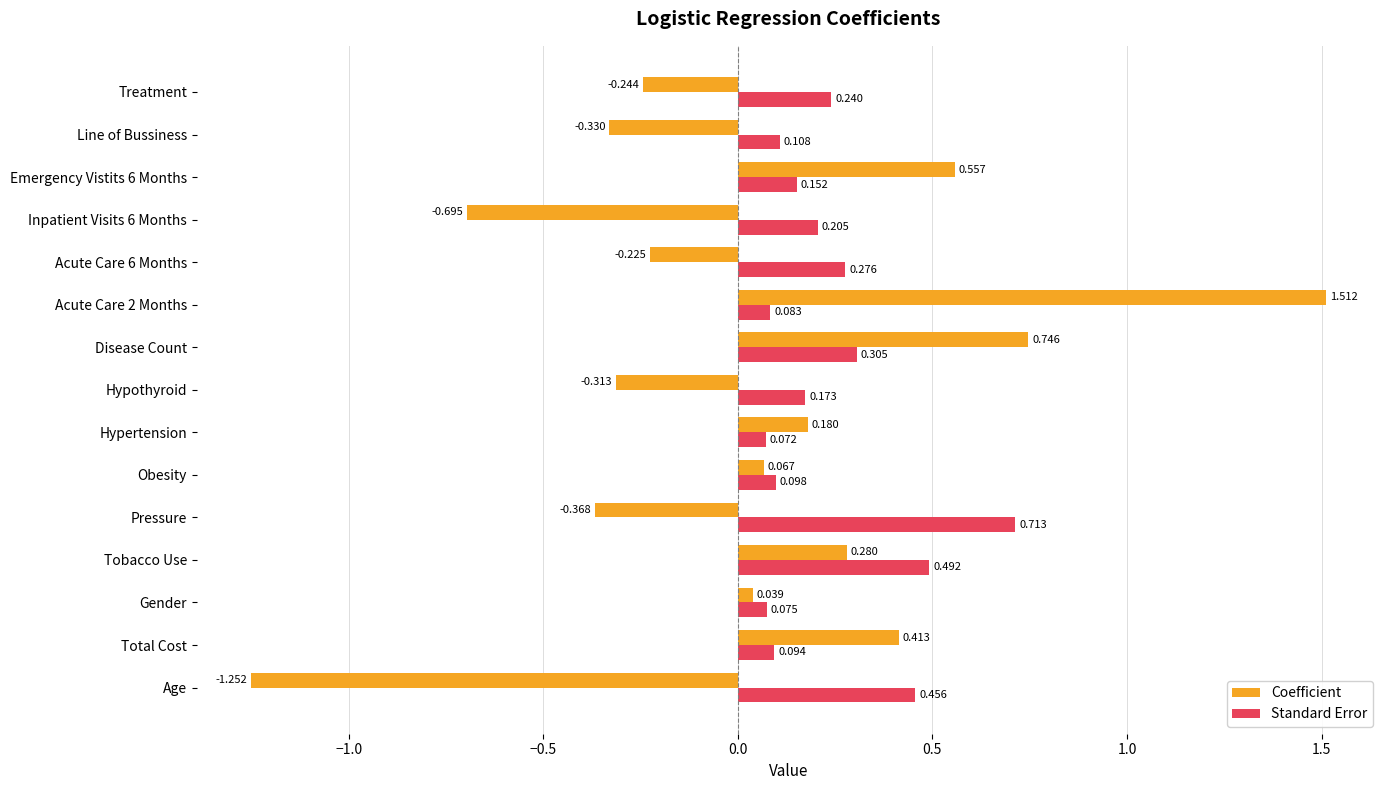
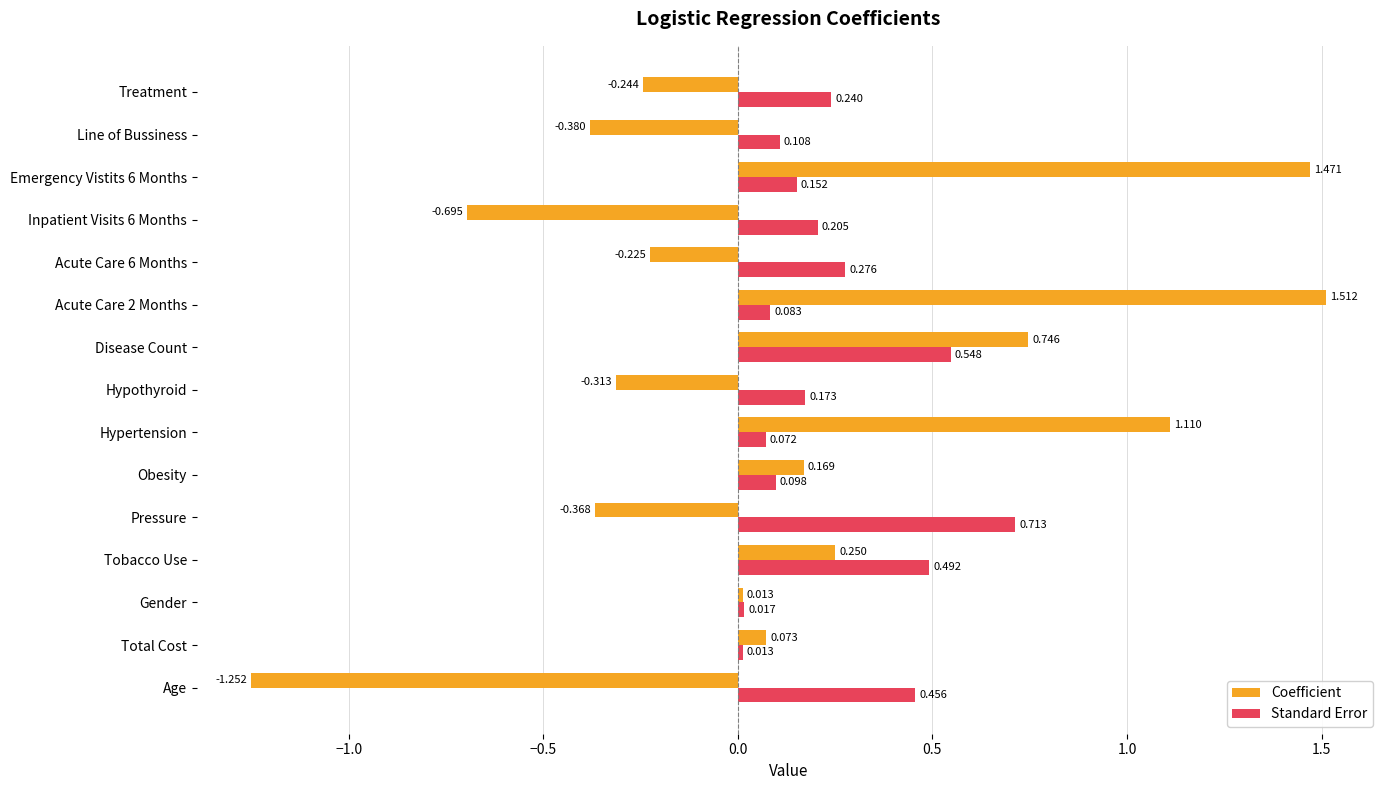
  {
    "Coefficient": {
      "Treatment": -0.244,
-     "Line of Bussiness": -0.330,
-     "Emergency Vistits 6 Months": 0.557,
+     "Line of Bussiness": -0.380,
+     "Emergency Vistits 6 Months": 1.471,
      "Inpatient Visits 6 Months": -0.695,
      "Acute Care 6 Months": -0.225,
      "Acute Care 2 Months": 1.512,
      "Disease Count": 0.746,
      "Hypothyroid": -0.313,
-     "Hypertension": 0.180,
-     "Obesity": 0.067,
+     "Hypertension": 1.110,
+     "Obesity": 0.169,
      "Pressure": -0.368,
-     "Tobacco Use": 0.280,
-     "Gender": 0.039,
-     "Total Cost": 0.413,
+     "Tobacco Use": 0.250,
+     "Gender": 0.013,
+     "Total Cost": 0.073,
      "Age": -1.252
    },
    "Standard Error": {
      "Treatment": 0.240,
      "Line of Bussiness": 0.108,
      "Emergency Vistits 6 Months": 0.152,
      "Inpatient Visits 6 Months": 0.205,
      "Acute Care 6 Months": 0.276,
      "Acute Care 2 Months": 0.083,
-     "Disease Count": 0.305,
+     "Disease Count": 0.548,
      "Hypothyroid": 0.173,
      "Hypertension": 0.072,
      "Obesity": 0.098,
      "Pressure": 0.713,
      "Tobacco Use": 0.492,
-     "Gender": 0.075,
-     "Total Cost": 0.094,
+     "Gender": 0.017,
+     "Total Cost": 0.013,
      "Age": 0.456
    }
  }
